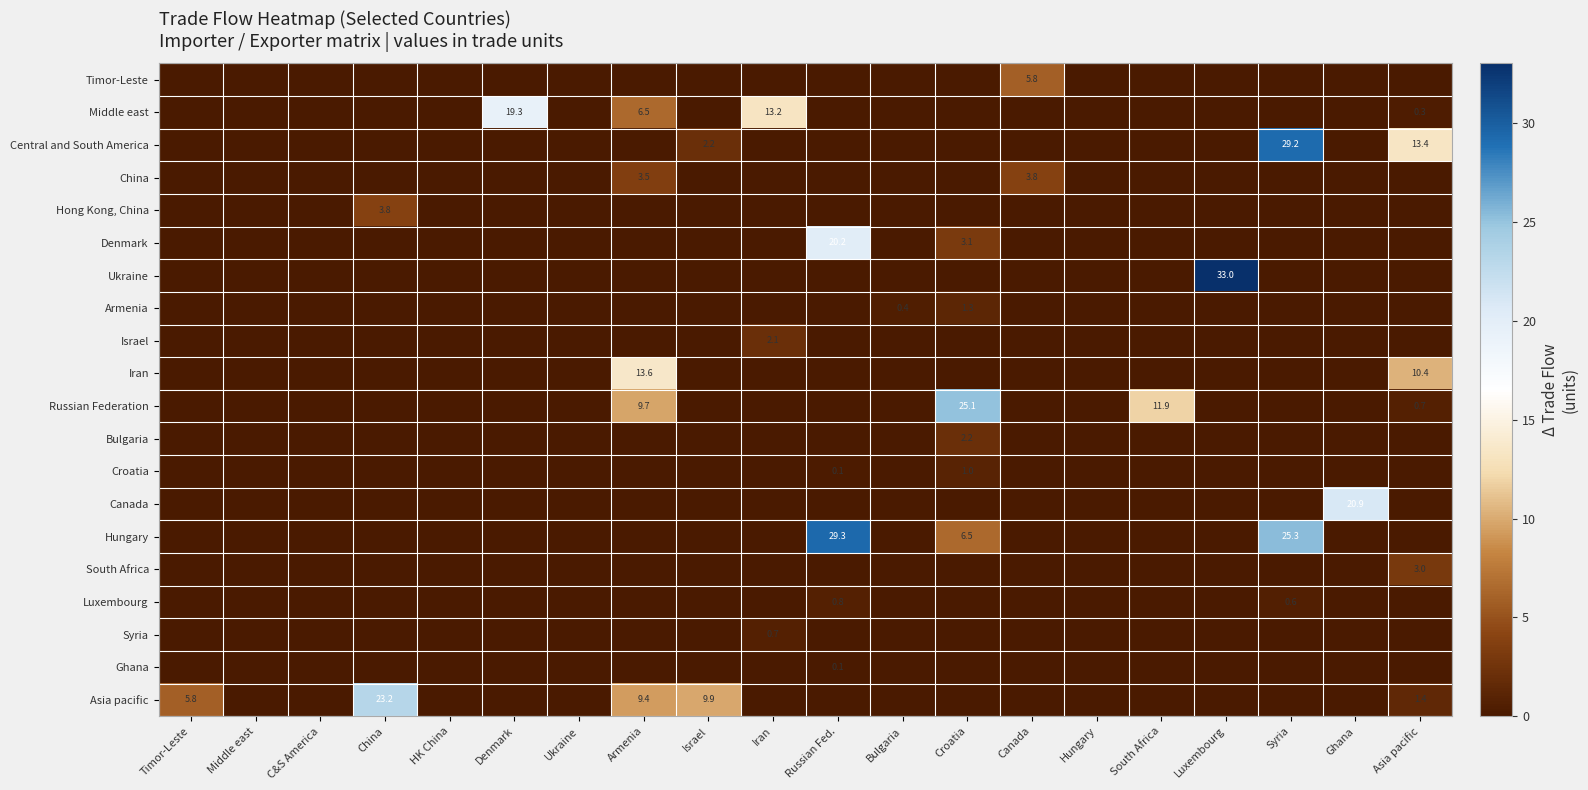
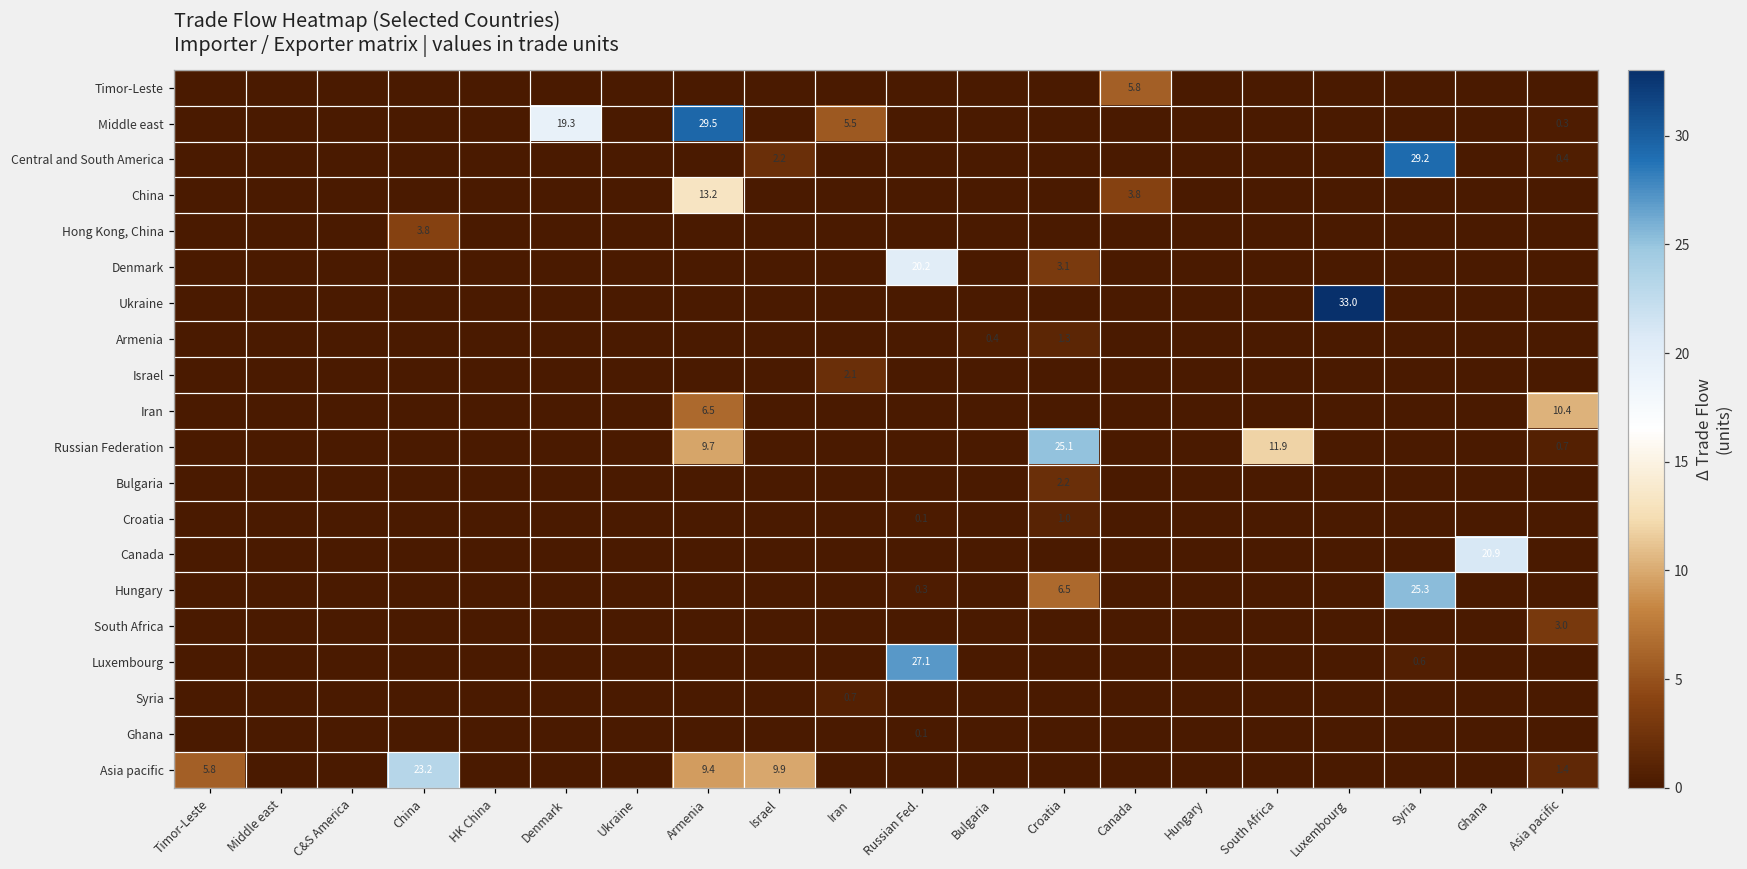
  {
    "Timor-Leste": {
      "Canada": 5.8
    },
    "Middle east": {
      "Denmark": 19.3,
-     "Armenia": 6.5,
-     "Iran": 13.2,
+     "Armenia": 29.5,
+     "Iran": 5.5,
      "Asia pacific": 0.3
    },
    "Central and South America": {
      "Israel": 2.2,
      "Syria": 29.2,
-     "Asia pacific": 13.4
+     "Asia pacific": 0.4
    },
    "China": {
-     "Armenia": 3.5,
+     "Armenia": 13.2,
      "Canada": 3.8
    },
    "Hong Kong, China": {
      "China": 3.8
    },
    "Denmark": {
      "Croatia": 3.1
    },
    "Ukraine": {
      "Luxembourg": 33.0
    },
    "Armenia": {
      "Bulgaria": 0.4
    },
    "Israel": {
      "Iran": 2.1
    },
    "Iran": {
-     "Armenia": 13.6,
+     "Armenia": 6.5,
      "Asia pacific": 10.4
    },
    "Russian Federation": {
      "Armenia": 9.7,
      "Croatia": 25.1,
      "South Africa": 11.9,
      "Asia pacific": 0.7
    },
    "Bulgaria": {
      "Croatia": 2.2
    },
    "Croatia": {
      "Russian Fed.": 0.1
    },
    "Hungary": {
-     "Russian Fed.": 29.3,
+     "Russian Fed.": 0.3,
      "Croatia": 6.5,
      "Syria": 25.3
    },
    "South Africa": {
      "Asia pacific": 3.0
    },
    "Luxembourg": {
-     "Russian Fed.": 0.8,
+     "Russian Fed.": 27.1,
      "Syria": 0.6
    },
    "Syria": {
      "Iran": 0.7
    },
    "Ghana": {
      "Russian Fed.": 0.1
    },
    "Asia pacific": {
      "Timor-Leste": 5.8,
      "China": 23.2,
      "Armenia": 9.4,
      "Israel": 9.9
    }
  }
